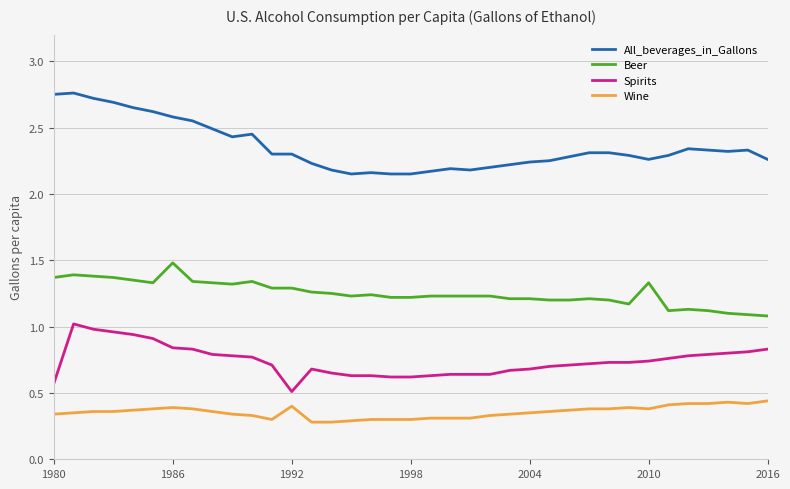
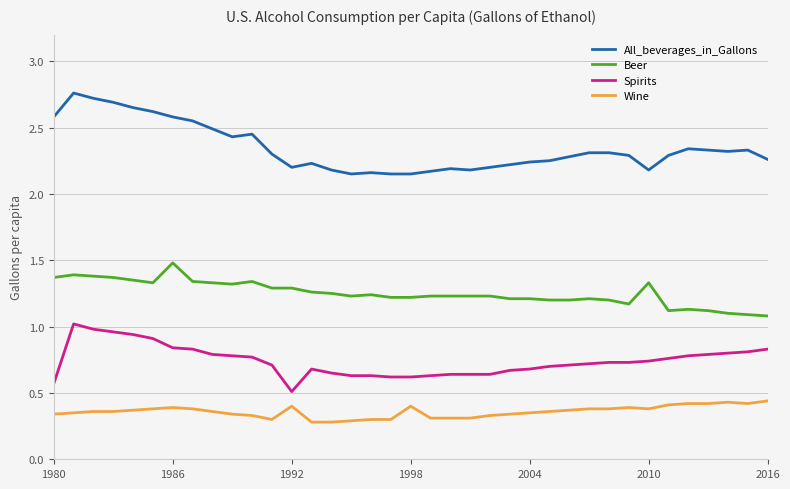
  {
    "All_beverages_in_Gallons": {
-     "1980": 2.75,
+     "1980": 2.58,
      "1986": 2.58,
-     "1992": 2.3,
+     "1992": 2.2,
      "1998": 2.15,
      "2004": 2.24,
-     "2010": 2.26,
+     "2010": 2.18,
      "2016": 2.26
    },
    "Beer": {
      "1980": 1.37,
      "1986": 1.48,
      "1992": 1.29,
      "1998": 1.22,
      "2004": 1.21,
      "2010": 1.33,
      "2016": 1.08
    },
    "Spirits": {
      "1980": 0.57,
      "1986": 0.84,
      "1992": 0.51,
      "1998": 0.62,
      "2004": 0.68,
      "2010": 0.74,
      "2016": 0.83
    },
    "Wine": {
      "1980": 0.34,
      "1986": 0.4,
      "1992": 0.4,
-     "1998": 0.3,
+     "1998": 0.4,
      "2004": 0.35,
      "2010": 0.38,
      "2016": 0.44
    }
  }
